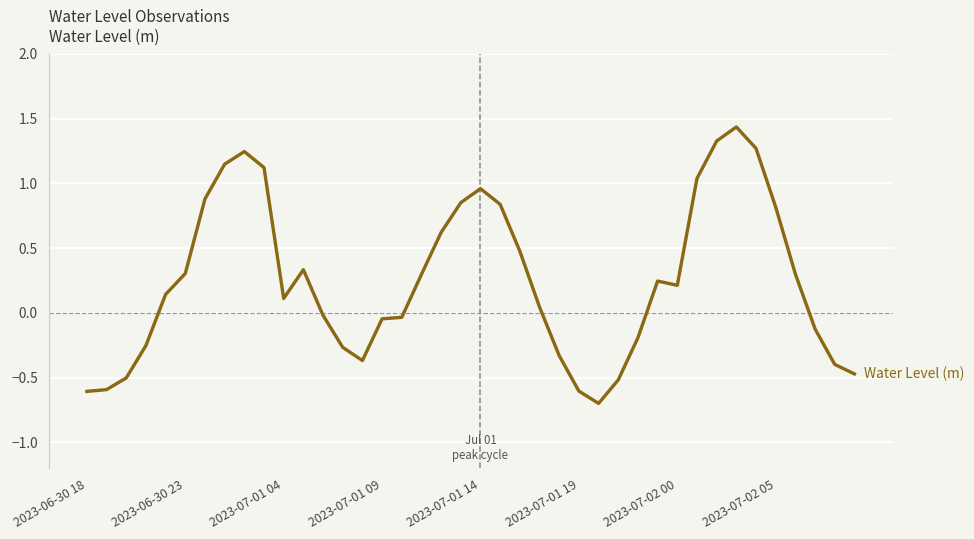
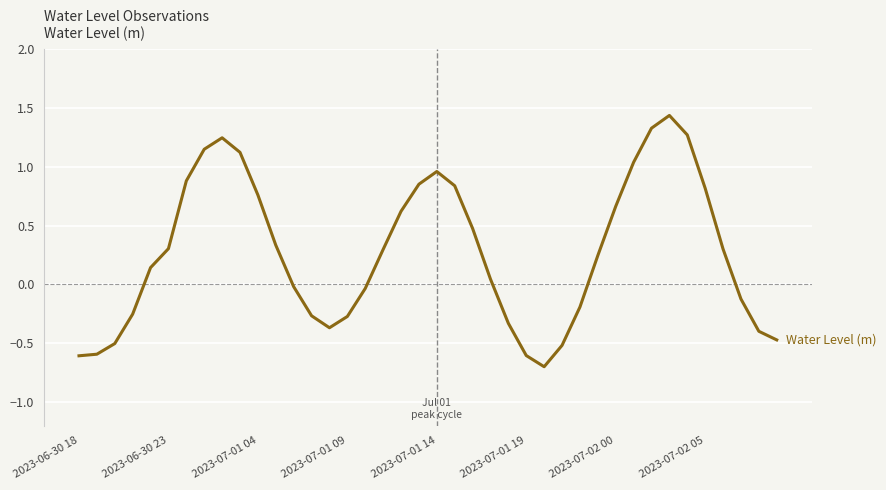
  {
    "2023-06-30 18": -0.61,
    "2023-06-30 23": 0.30,
-   "2023-07-01 04": 0.11,
-   "2023-07-01 09": -0.05,
+   "2023-07-01 04": 0.76,
+   "2023-07-01 09": -0.27,
    "2023-07-01 14": 0.96,
    "2023-07-01 19": -0.60,
-   "2023-07-02 00": 0.21,
+   "2023-07-02 00": 0.66,
    "2023-07-02 05": 0.82
  }
